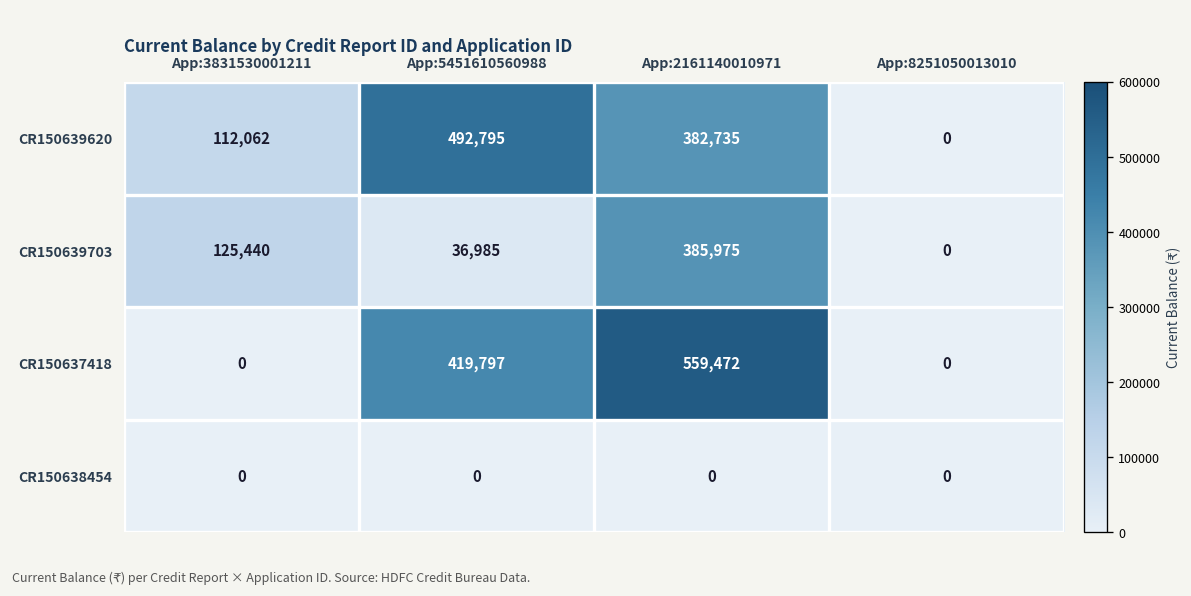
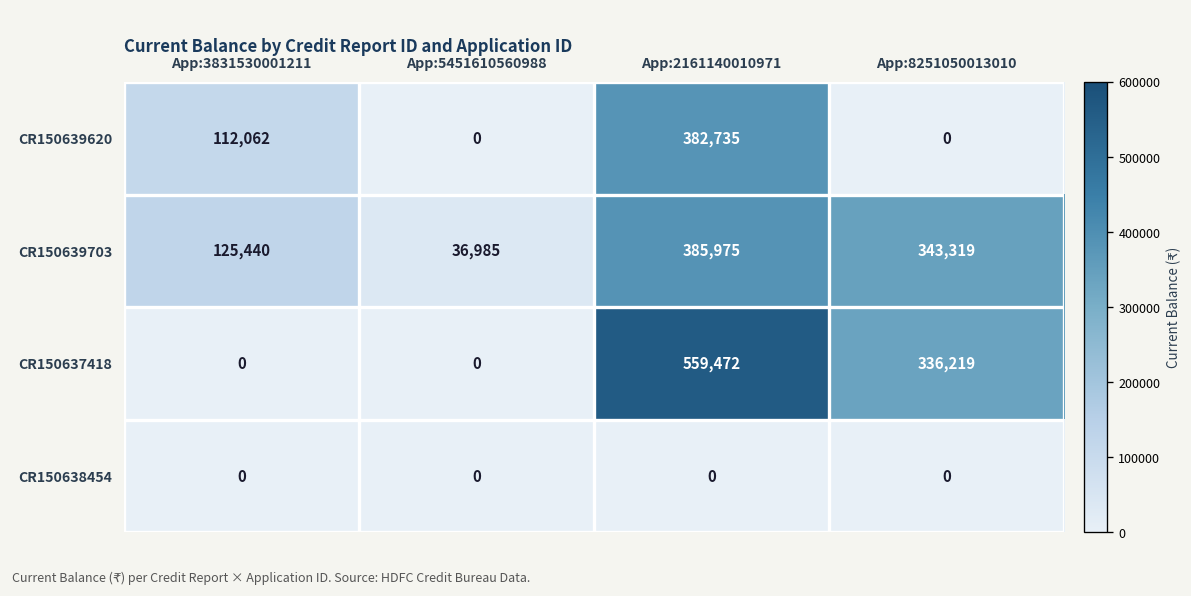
  {
    "CR150639620": {
      "App:3831530001211": "112,062",
-     "App:5451610560988": "492,795",
+     "App:5451610560988": "0",
      "App:2161140010971": "382,735",
      "App:8251050013010": "0"
    },
    "CR150639703": {
      "App:3831530001211": "125,440",
      "App:5451610560988": "36,985",
      "App:2161140010971": "385,975",
-     "App:8251050013010": "0"
+     "App:8251050013010": "343,319"
    },
    "CR150637418": {
      "App:3831530001211": "0",
-     "App:5451610560988": "419,797",
+     "App:5451610560988": "0",
      "App:2161140010971": "559,472",
-     "App:8251050013010": "0"
+     "App:8251050013010": "336,219"
    },
    "CR150638454": {
      "App:3831530001211": "0",
      "App:5451610560988": "0",
      "App:2161140010971": "0",
      "App:8251050013010": "0"
    }
  }
